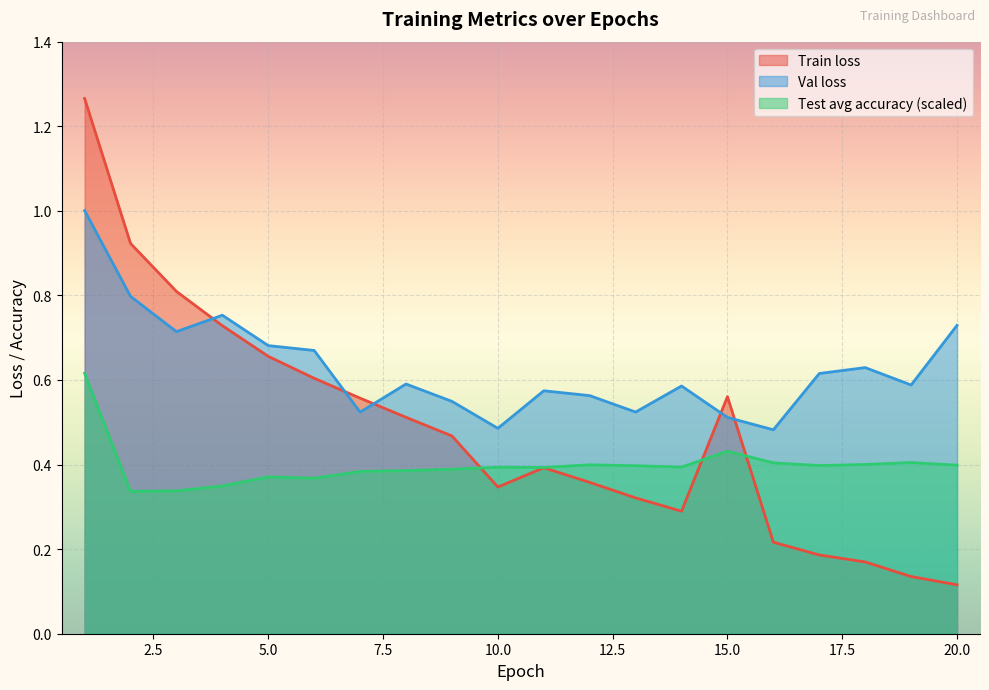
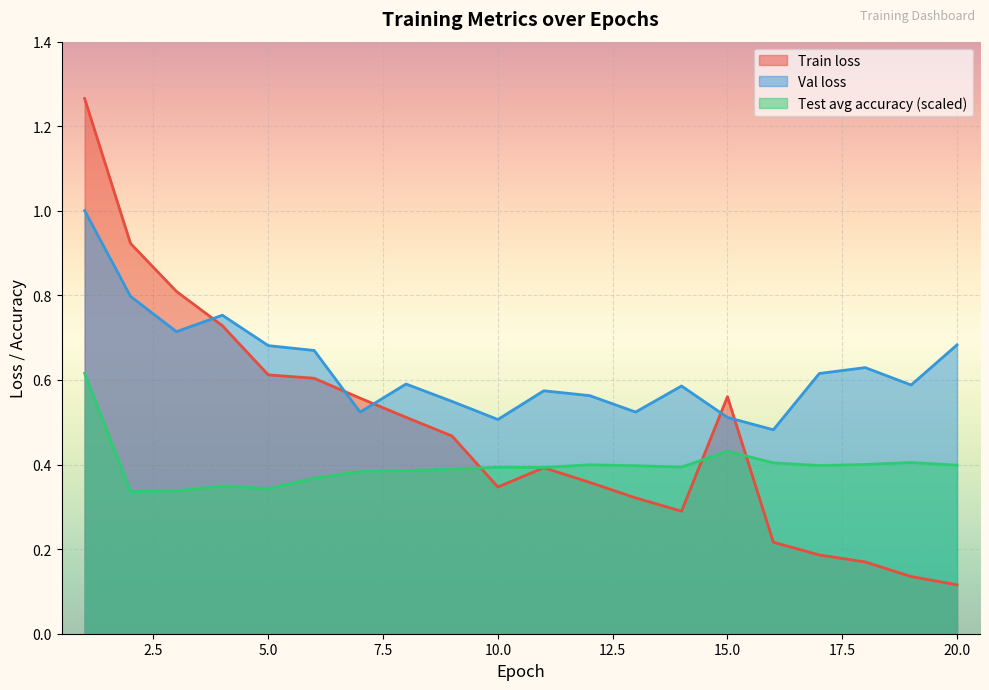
  {
    "Train loss": {
-     "5.0": 0.66,
+     "5.0": 0.61,
      "10.0": 0.35,
      "15.0": 0.56,
      "20.0": 0.12
    },
    "Val loss": {
      "5.0": 0.68,
-     "10.0": 0.49,
+     "10.0": 0.51,
      "15.0": 0.51,
-     "20.0": 0.73
+     "20.0": 0.68
    },
    "Test avg accuracy (scaled)": {
-     "5.0": 0.37,
+     "5.0": 0.34,
      "10.0": 0.39,
      "15.0": 0.43,
      "20.0": 0.40
    }
  }
